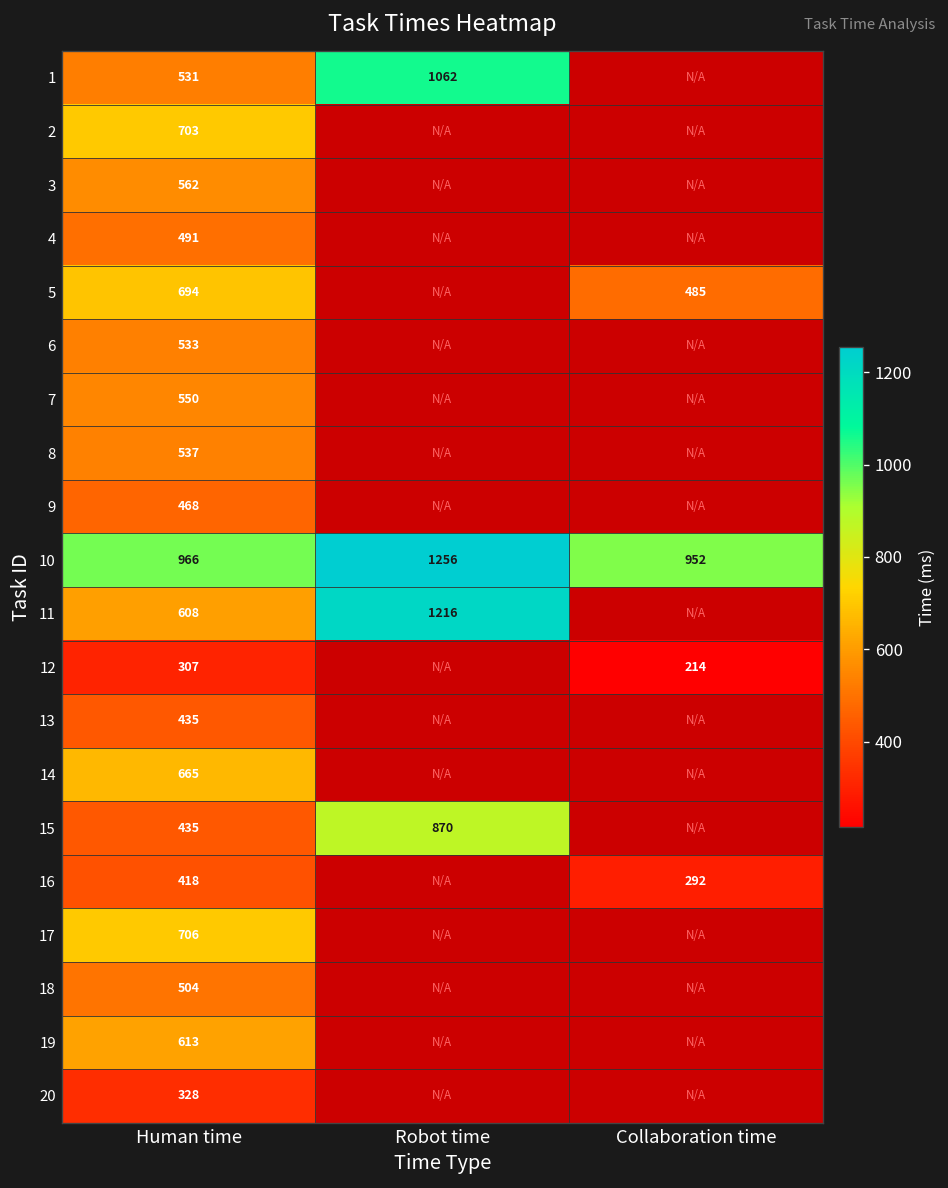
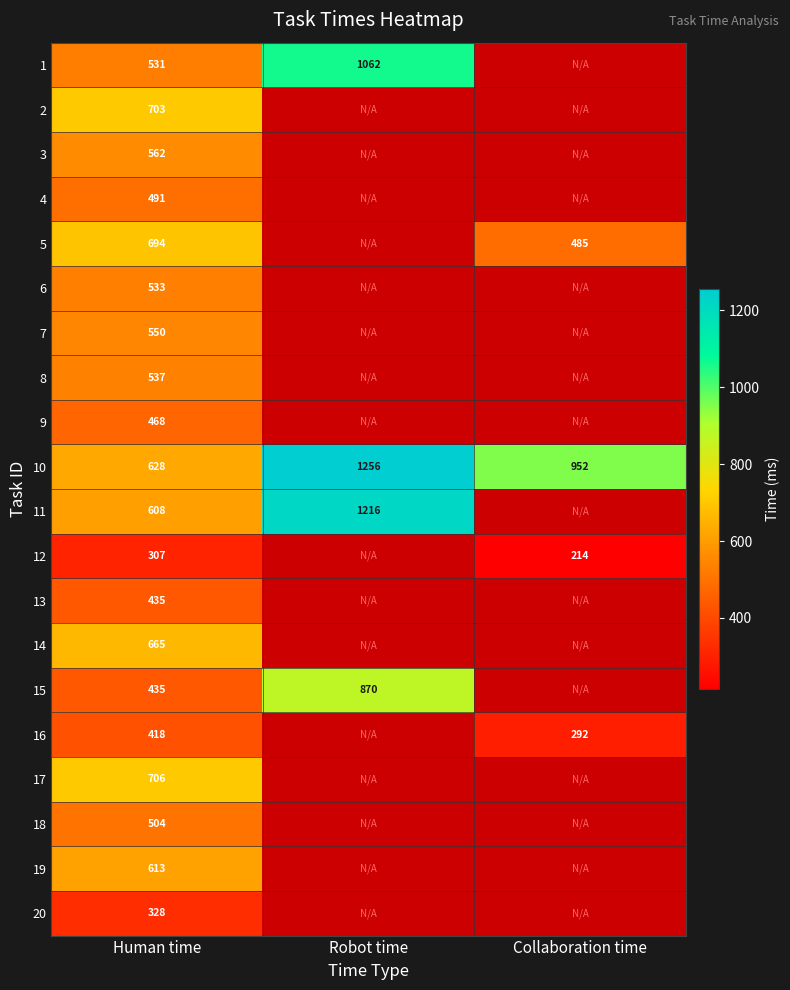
  {
    "1": {
      "Human time": 531,
      "Robot time": 1062
    },
    "2": {
      "Human time": 703
    },
    "3": {
      "Human time": 562
    },
    "4": {
      "Human time": 491
    },
    "5": {
      "Human time": 694,
      "Collaboration time": 485
    },
    "6": {
      "Human time": 533
    },
    "7": {
      "Human time": 550
    },
    "8": {
      "Human time": 537
    },
    "9": {
      "Human time": 468
    },
    "10": {
-     "Human time": 966,
+     "Human time": 628,
      "Robot time": 1256,
      "Collaboration time": 952
    },
    "11": {
      "Human time": 608,
      "Robot time": 1216
    },
    "12": {
      "Human time": 307,
      "Collaboration time": 214
    },
    "13": {
      "Human time": 435
    },
    "14": {
      "Human time": 665
    },
    "15": {
      "Human time": 435,
      "Robot time": 870
    },
    "16": {
      "Human time": 418,
      "Collaboration time": 292
    },
    "17": {
      "Human time": 706
    },
    "18": {
      "Human time": 504
    },
    "19": {
      "Human time": 613
    },
    "20": {
      "Human time": 328
    }
  }
